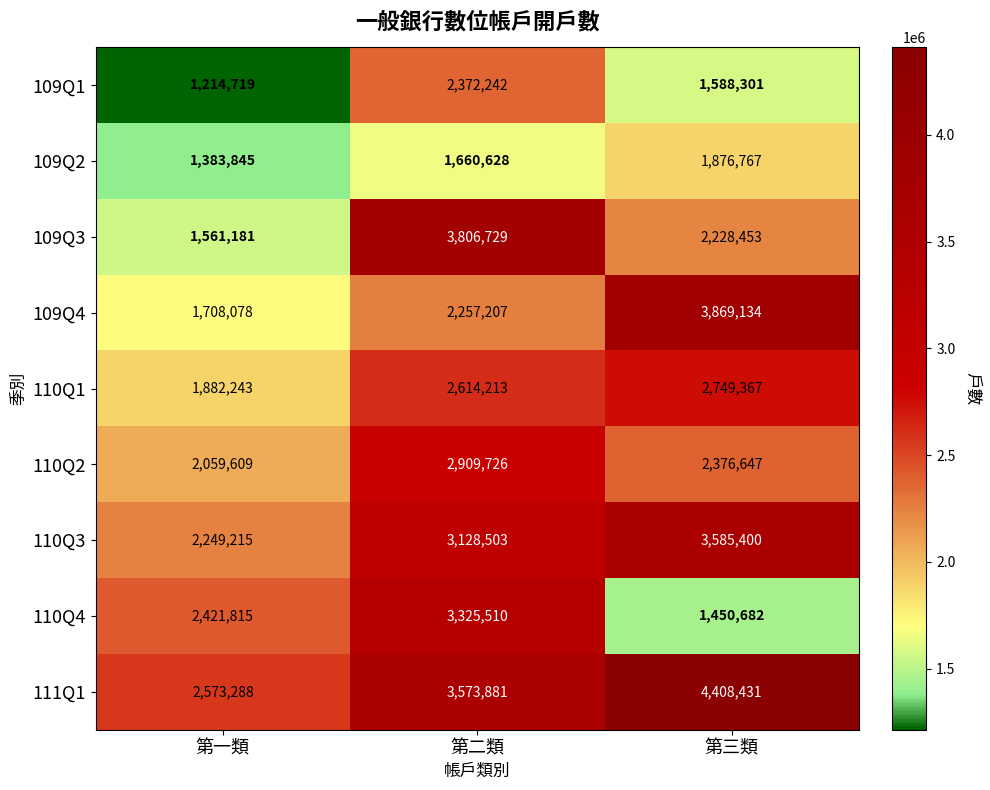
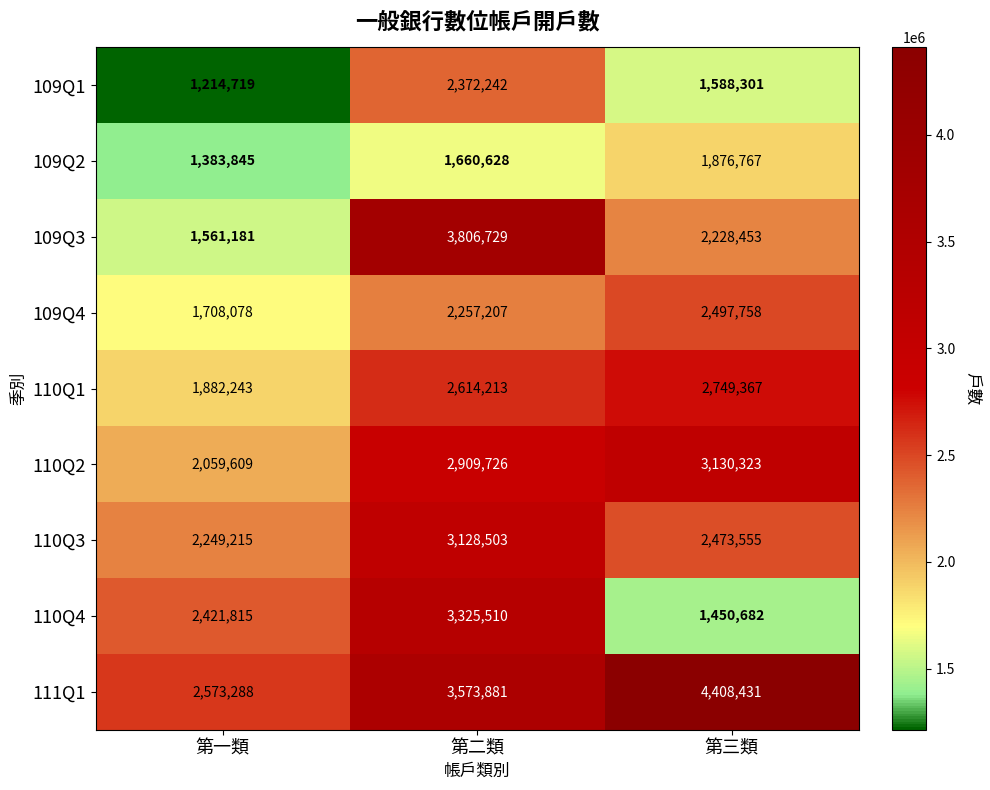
  {
    "109Q1": {
      "第一類": "1,214,719",
      "第二類": "2,372,242",
      "第三類": "1,588,301"
    },
    "109Q2": {
      "第一類": "1,383,845",
      "第二類": "1,660,628",
      "第三類": "1,876,767"
    },
    "109Q3": {
      "第一類": "1,561,181",
      "第二類": "3,806,729",
      "第三類": "2,228,453"
    },
    "109Q4": {
      "第一類": "1,708,078",
      "第二類": "2,257,207",
-     "第三類": "3,869,134"
+     "第三類": "2,497,758"
    },
    "110Q1": {
      "第一類": "1,882,243",
      "第二類": "2,614,213",
      "第三類": "2,749,367"
    },
    "110Q2": {
      "第一類": "2,059,609",
      "第二類": "2,909,726",
-     "第三類": "2,376,647"
+     "第三類": "3,130,323"
    },
    "110Q3": {
      "第一類": "2,249,215",
      "第二類": "3,128,503",
-     "第三類": "3,585,400"
+     "第三類": "2,473,555"
    },
    "110Q4": {
      "第一類": "2,421,815",
      "第二類": "3,325,510",
      "第三類": "1,450,682"
    },
    "111Q1": {
      "第一類": "2,573,288",
      "第二類": "3,573,881",
      "第三類": "4,408,431"
    }
  }
